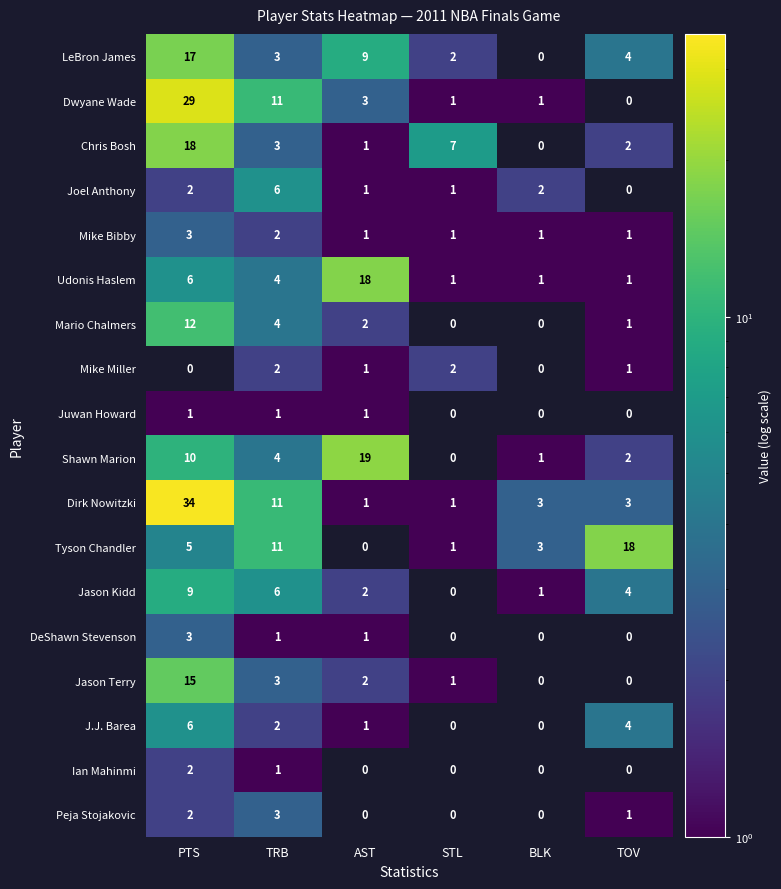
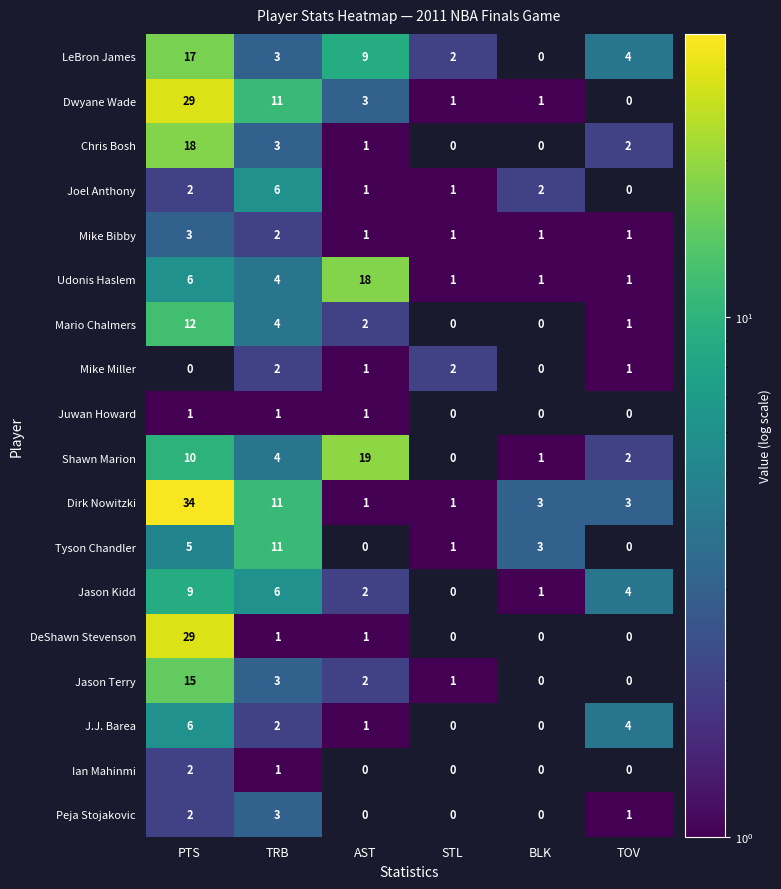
  {
    "LeBron James": {
      "PTS": 17,
      "TRB": 3,
      "AST": 9,
      "STL": 2,
      "BLK": 0,
      "TOV": 4
    },
    "Dwyane Wade": {
      "PTS": 29,
      "TRB": 11,
      "AST": 3,
      "STL": 1,
      "BLK": 1,
      "TOV": 0
    },
    "Chris Bosh": {
      "PTS": 18,
      "TRB": 3,
      "AST": 1,
-     "STL": 7,
+     "STL": 0,
      "BLK": 0,
      "TOV": 2
    },
    "Joel Anthony": {
      "PTS": 2,
      "TRB": 6,
      "AST": 1,
      "STL": 1,
      "BLK": 2,
      "TOV": 0
    },
    "Mike Bibby": {
      "PTS": 3,
      "TRB": 2,
      "AST": 1,
      "STL": 1,
      "BLK": 1,
      "TOV": 1
    },
    "Udonis Haslem": {
      "PTS": 6,
      "TRB": 4,
      "AST": 18,
      "STL": 1,
      "BLK": 1,
      "TOV": 1
    },
    "Mario Chalmers": {
      "PTS": 12,
      "TRB": 4,
      "AST": 2,
      "STL": 0,
      "BLK": 0,
      "TOV": 1
    },
    "Mike Miller": {
      "PTS": 0,
      "TRB": 2,
      "AST": 1,
      "STL": 2,
      "BLK": 0,
      "TOV": 1
    },
    "Juwan Howard": {
      "PTS": 1,
      "TRB": 1,
      "AST": 1,
      "STL": 0,
      "BLK": 0,
      "TOV": 0
    },
    "Shawn Marion": {
      "PTS": 10,
      "TRB": 4,
      "AST": 19,
      "STL": 0,
      "BLK": 1,
      "TOV": 2
    },
    "Dirk Nowitzki": {
      "PTS": 34,
      "TRB": 11,
      "AST": 1,
      "STL": 1,
      "BLK": 3,
      "TOV": 3
    },
    "Tyson Chandler": {
      "PTS": 5,
      "TRB": 11,
      "AST": 0,
      "STL": 1,
      "BLK": 3,
-     "TOV": 18
+     "TOV": 0
    },
    "Jason Kidd": {
      "PTS": 9,
      "TRB": 6,
      "AST": 2,
      "STL": 0,
      "BLK": 1,
      "TOV": 4
    },
    "DeShawn Stevenson": {
-     "PTS": 3,
+     "PTS": 29,
      "TRB": 1,
      "AST": 1,
      "STL": 0,
      "BLK": 0,
      "TOV": 0
    },
    "Jason Terry": {
      "PTS": 15,
      "TRB": 3,
      "AST": 2,
      "STL": 1,
      "BLK": 0,
      "TOV": 0
    },
    "J.J. Barea": {
      "PTS": 6,
      "TRB": 2,
      "AST": 1,
      "STL": 0,
      "BLK": 0,
      "TOV": 4
    },
    "Ian Mahinmi": {
      "PTS": 2,
      "TRB": 1,
      "AST": 0,
      "STL": 0,
      "BLK": 0,
      "TOV": 0
    },
    "Peja Stojakovic": {
      "PTS": 2,
      "TRB": 3,
      "AST": 0,
      "STL": 0,
      "BLK": 0,
      "TOV": 1
    }
  }
